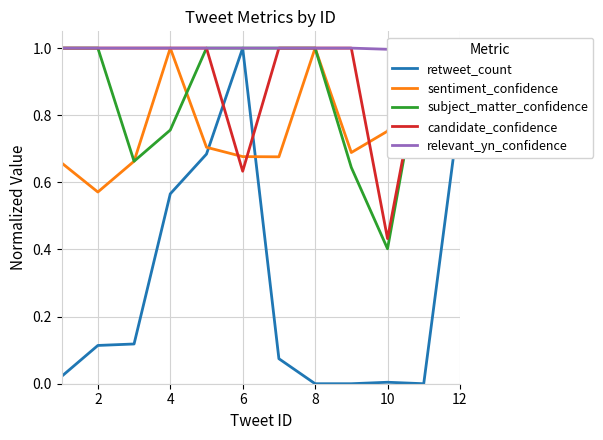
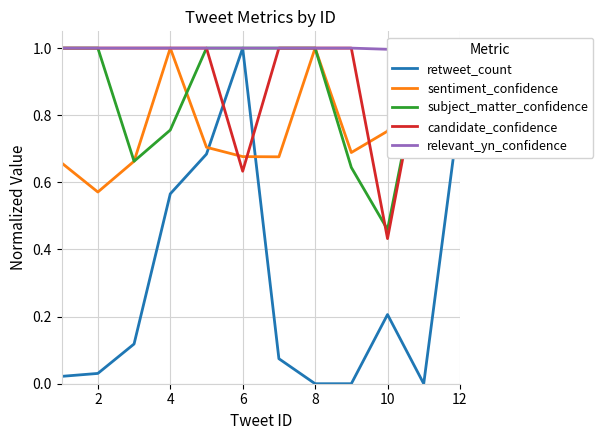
  {
    "retweet_count": {
-     "2": 0.11,
+     "2": 0.03,
      "4": 0.57,
      "8": 0.00,
-     "10": 0.00
+     "10": 0.21
    },
    "sentiment_confidence": {
      "2": 0.57,
      "6": 0.68
    },
    "subject_matter_confidence": {
      "4": 0.76,
-     "10": 0.40
+     "10": 0.46
    },
    "candidate_confidence": {
      "6": 0.63,
      "10": 0.43
    }
  }
